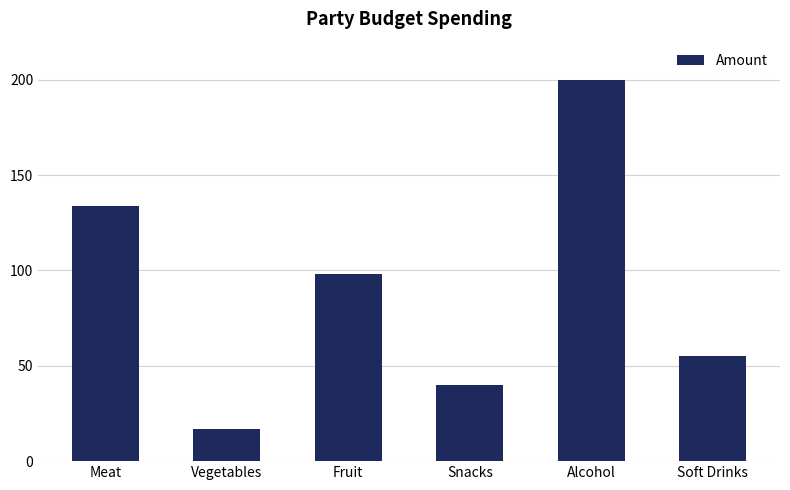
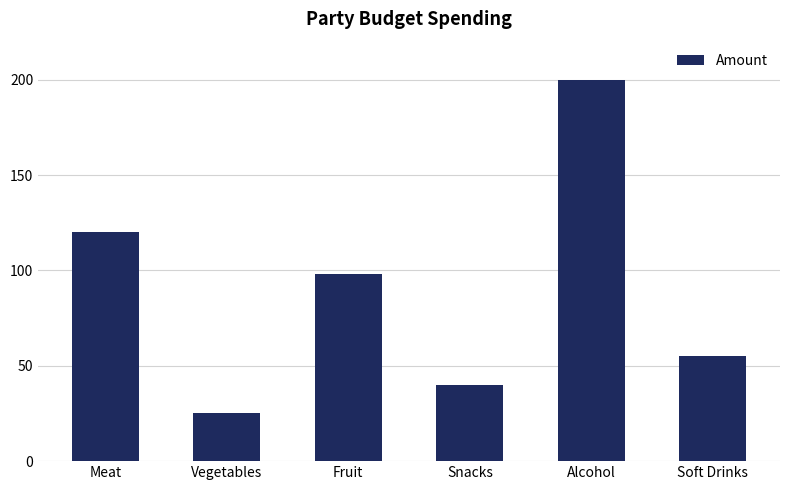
  {
-   "Meat": 134,
-   "Vegetables": 17,
+   "Meat": 120,
+   "Vegetables": 25,
    "Fruit": 98,
    "Snacks": 40,
    "Alcohol": 200,
    "Soft Drinks": 55
  }
